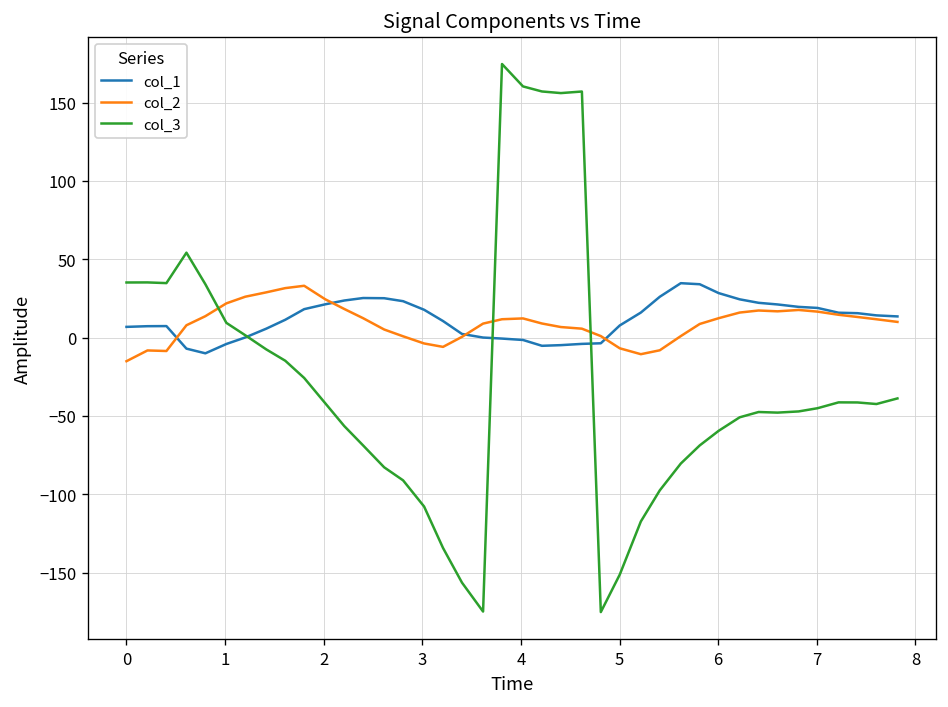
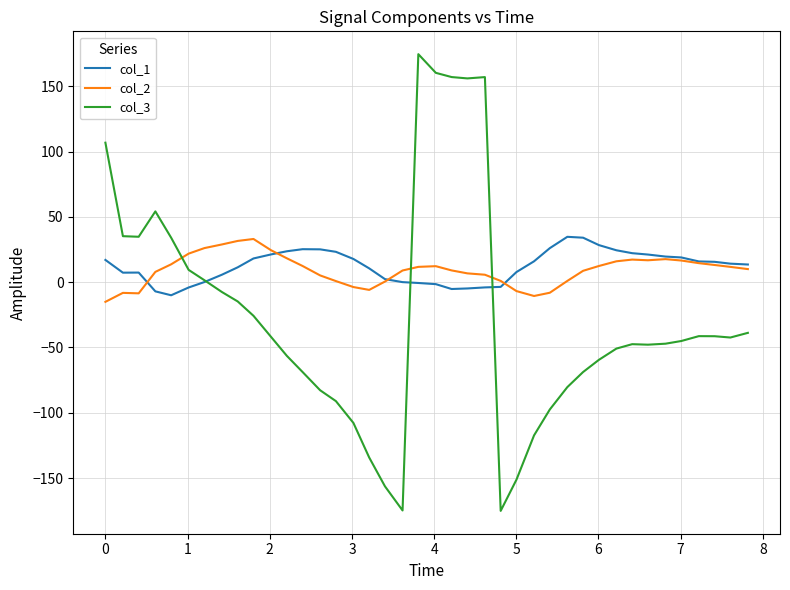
  {
    "col_1": {
-     "0": 7,
+     "0": 17,
      "5": 8
    },
    "col_2": {
      "0": -15,
      "5": -7
    },
    "col_3": {
-     "0": 35,
+     "0": 107,
      "5": -151
    }
  }
